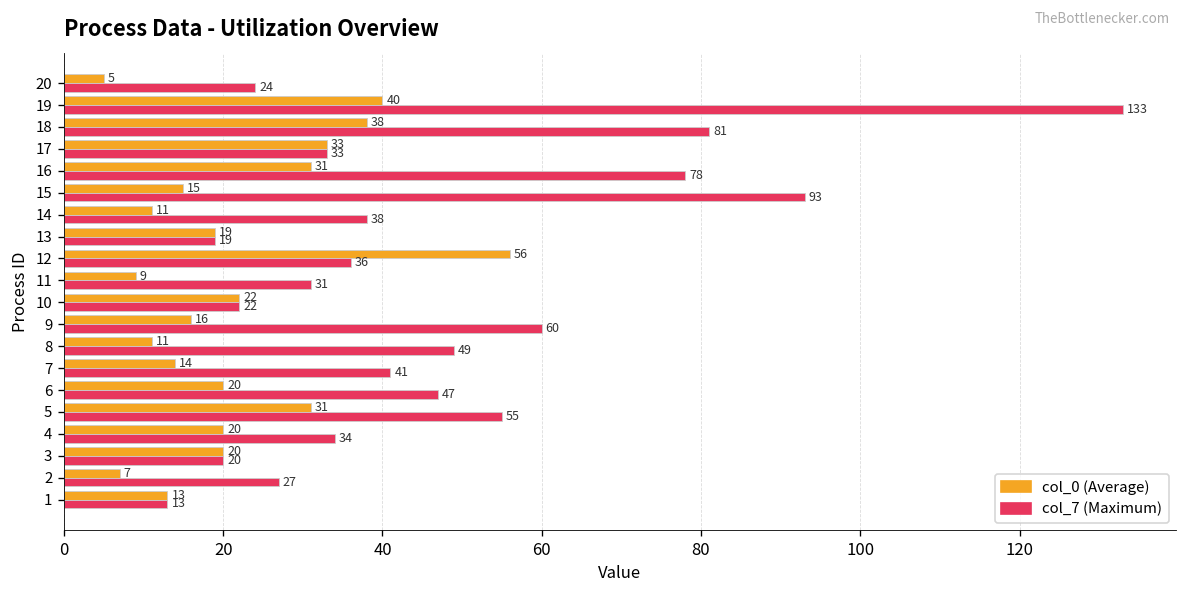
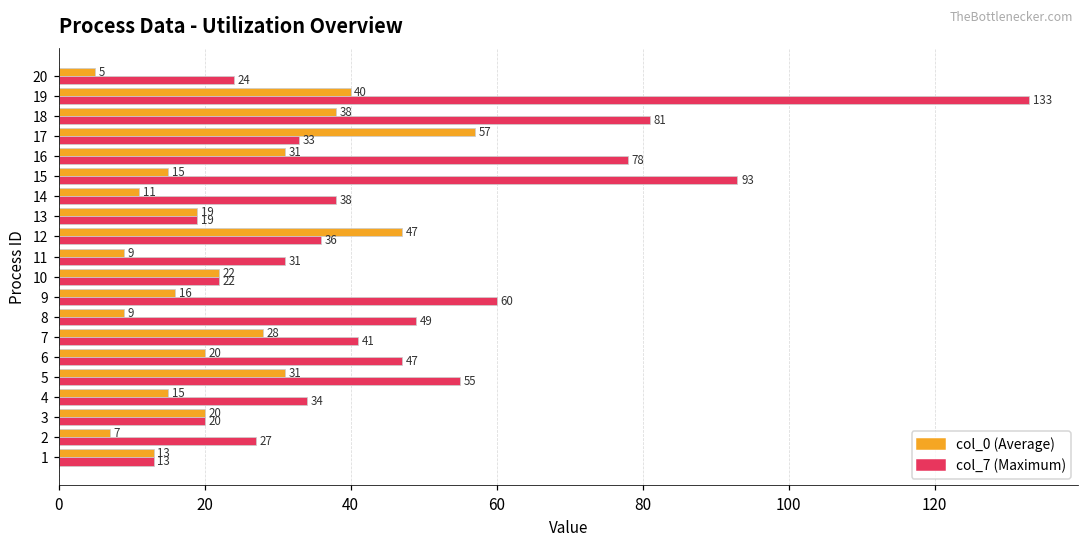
  {
    "col_0 (Average)": {
      "20": 5,
      "19": 40,
      "18": 38,
-     "17": 33,
+     "17": 57,
      "16": 31,
      "15": 15,
      "14": 11,
-     "12": 56,
+     "12": 47,
      "11": 9,
      "9": 16,
-     "8": 11,
-     "7": 14,
+     "8": 9,
+     "7": 28,
      "6": 20,
      "5": 31,
-     "4": 20,
+     "4": 15,
      "2": 7
    },
    "col_7 (Maximum)": {
      "20": 24,
      "19": 133,
      "18": 81,
      "17": 33,
      "16": 78,
      "15": 93,
      "14": 38,
      "12": 36,
      "11": 31,
      "9": 60,
      "8": 49,
      "7": 41,
      "6": 47,
      "5": 55,
      "4": 34,
      "2": 27
    }
  }
